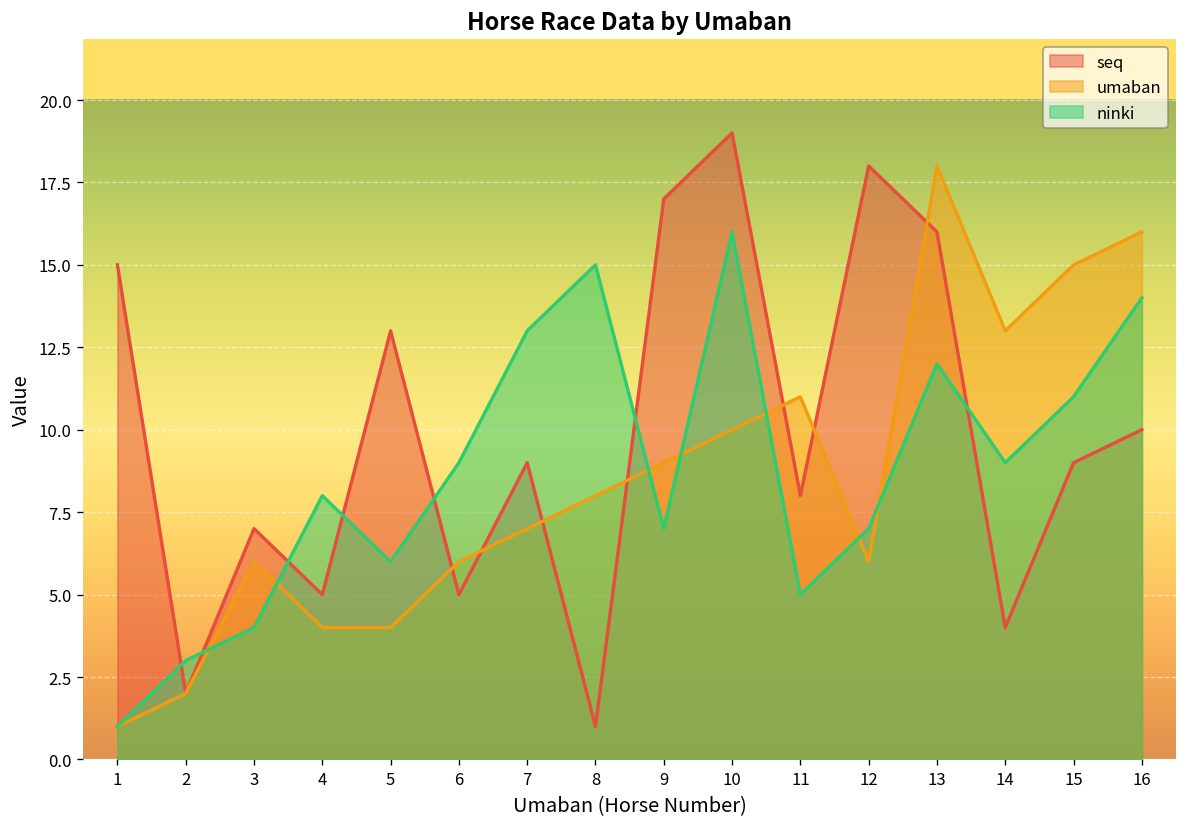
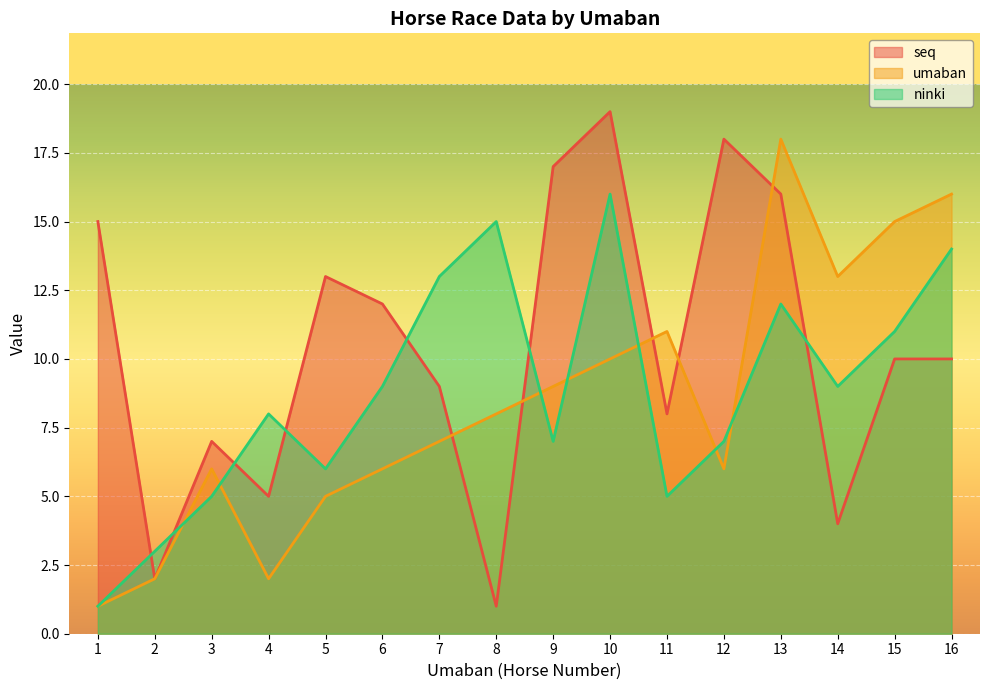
  {
    "seq": {
      "1": 15,
      "3": 7,
      "4": 5,
      "5": 13,
-     "6": 5,
+     "6": 12,
      "7": 9,
      "8": 1,
      "9": 17,
      "10": 19,
      "11": 8,
      "12": 18,
      "13": 16,
      "14": 4,
-     "15": 9,
+     "15": 10,
      "16": 10
    },
    "umaban": {
      "3": 6,
-     "4": 4,
-     "5": 4,
+     "4": 2,
+     "5": 5,
      "6": 6,
      "7": 7,
      "8": 8,
      "9": 9,
      "10": 10,
      "11": 11,
      "12": 6,
      "13": 18,
      "14": 13,
      "15": 15,
      "16": 16
    },
    "ninki": {
      "2": 3,
-     "3": 4,
+     "3": 5,
      "4": 8,
      "5": 6,
      "6": 9,
      "7": 13,
      "8": 15,
      "9": 7,
      "10": 16,
      "11": 5,
      "12": 7,
      "13": 12,
      "14": 9,
      "15": 11,
      "16": 14
    }
  }
